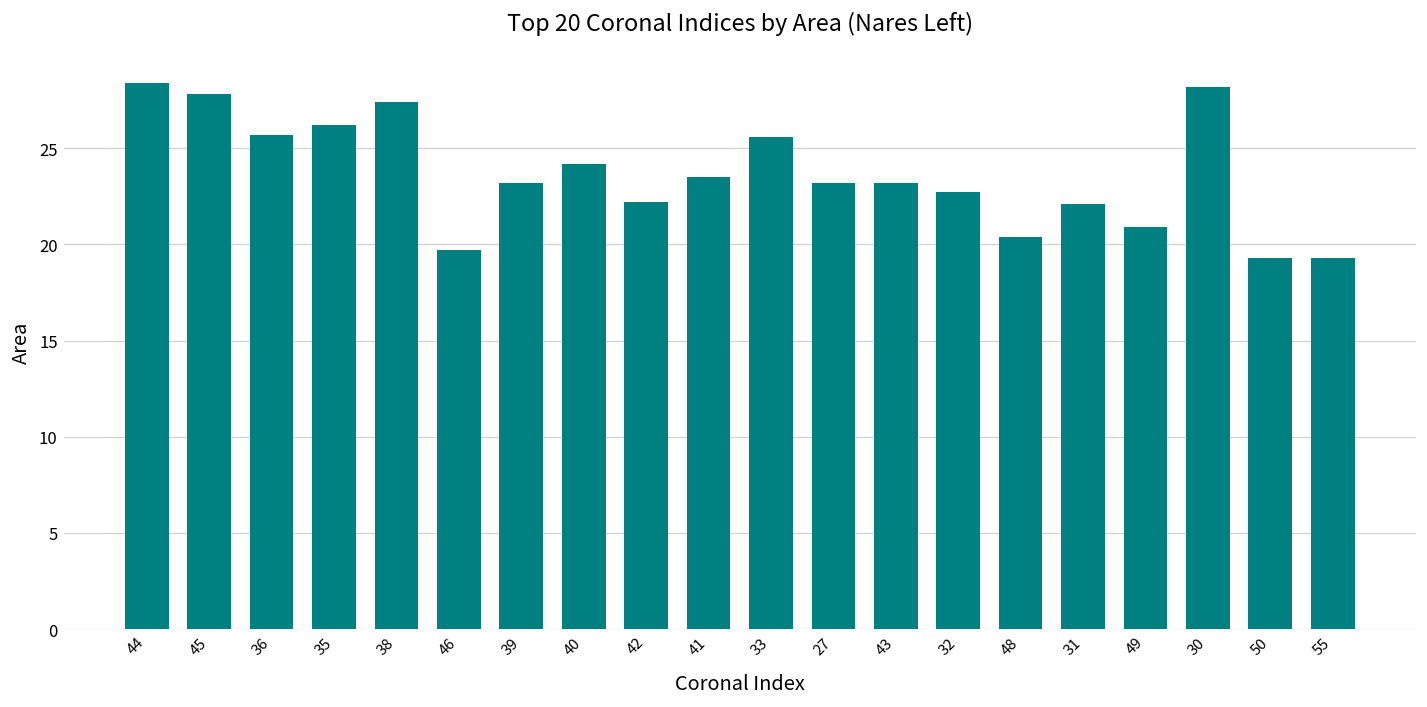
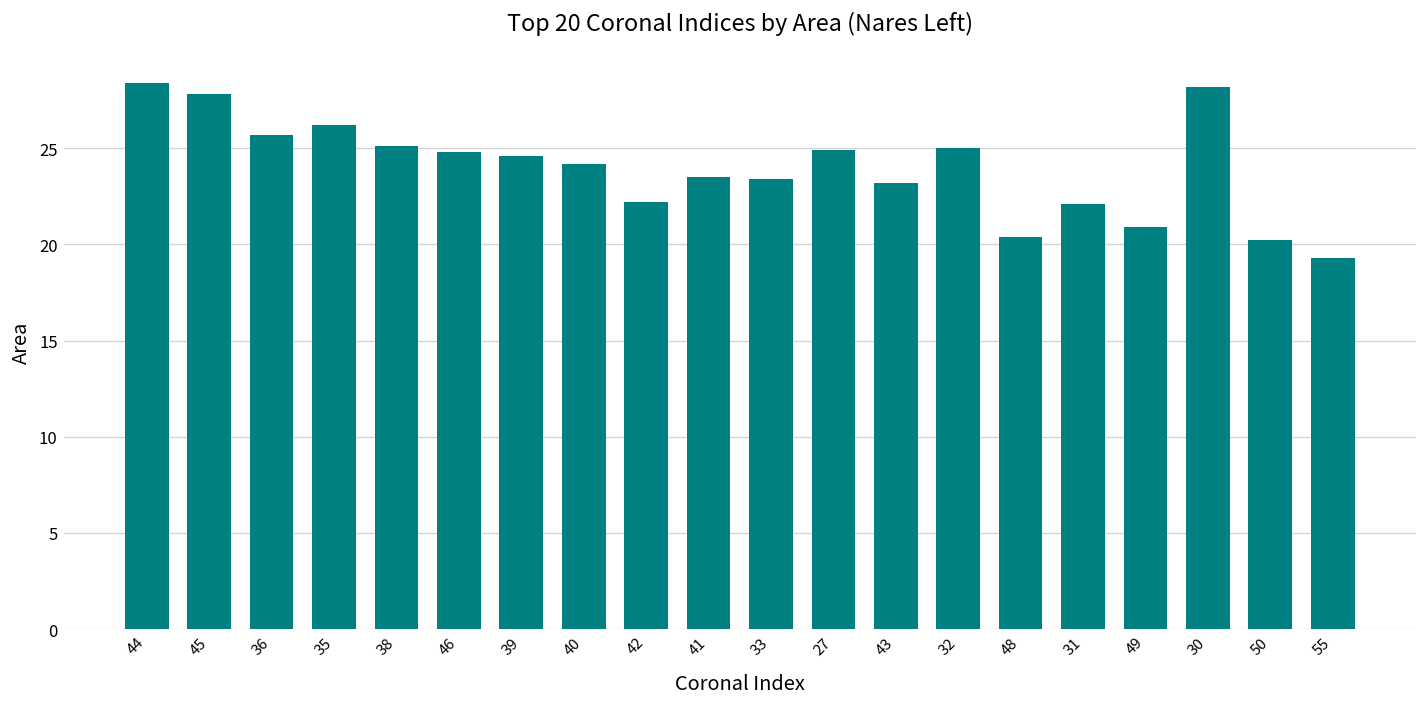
  {
    "44": 28.4,
    "45": 27.8,
    "36": 25.7,
    "35": 26.2,
-   "38": 27.4,
-   "46": 19.7,
-   "39": 23.2,
+   "38": 25.1,
+   "46": 24.8,
+   "39": 24.6,
    "40": 24.2,
    "42": 22.2,
    "41": 23.5,
-   "33": 25.6,
-   "27": 23.2,
+   "33": 23.4,
+   "27": 24.9,
    "43": 23.2,
-   "32": 22.7,
+   "32": 25.0,
    "48": 20.4,
    "31": 22.1,
    "49": 20.9,
    "30": 28.2,
-   "50": 19.3,
+   "50": 20.2,
    "55": 19.3
  }
